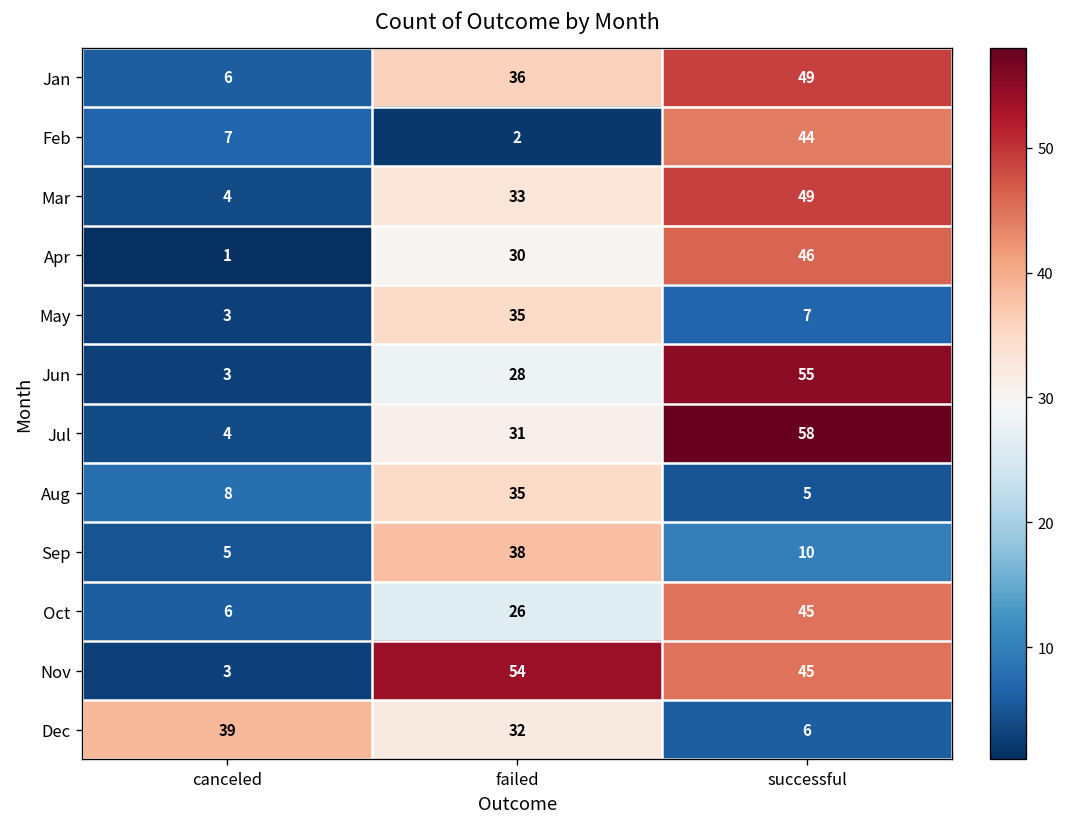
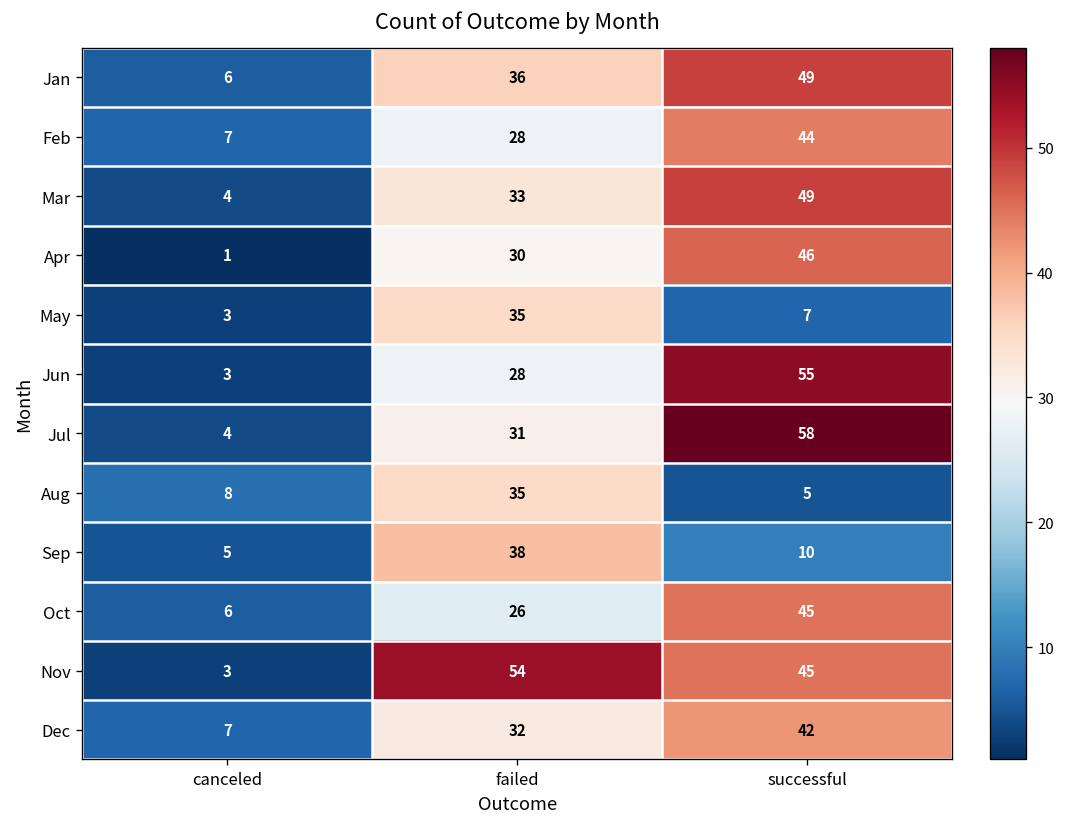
  {
    "Jan": {
      "canceled": 6,
      "failed": 36,
      "successful": 49
    },
    "Feb": {
      "canceled": 7,
-     "failed": 2,
+     "failed": 28,
      "successful": 44
    },
    "Mar": {
      "canceled": 4,
      "failed": 33,
      "successful": 49
    },
    "Apr": {
      "canceled": 1,
      "failed": 30,
      "successful": 46
    },
    "May": {
      "canceled": 3,
      "failed": 35,
      "successful": 7
    },
    "Jun": {
      "canceled": 3,
      "failed": 28,
      "successful": 55
    },
    "Jul": {
      "canceled": 4,
      "failed": 31,
      "successful": 58
    },
    "Aug": {
      "canceled": 8,
      "failed": 35,
      "successful": 5
    },
    "Sep": {
      "canceled": 5,
      "failed": 38,
      "successful": 10
    },
    "Oct": {
      "canceled": 6,
      "failed": 26,
      "successful": 45
    },
    "Nov": {
      "canceled": 3,
      "failed": 54,
      "successful": 45
    },
    "Dec": {
-     "canceled": 39,
+     "canceled": 7,
      "failed": 32,
-     "successful": 6
+     "successful": 42
    }
  }
